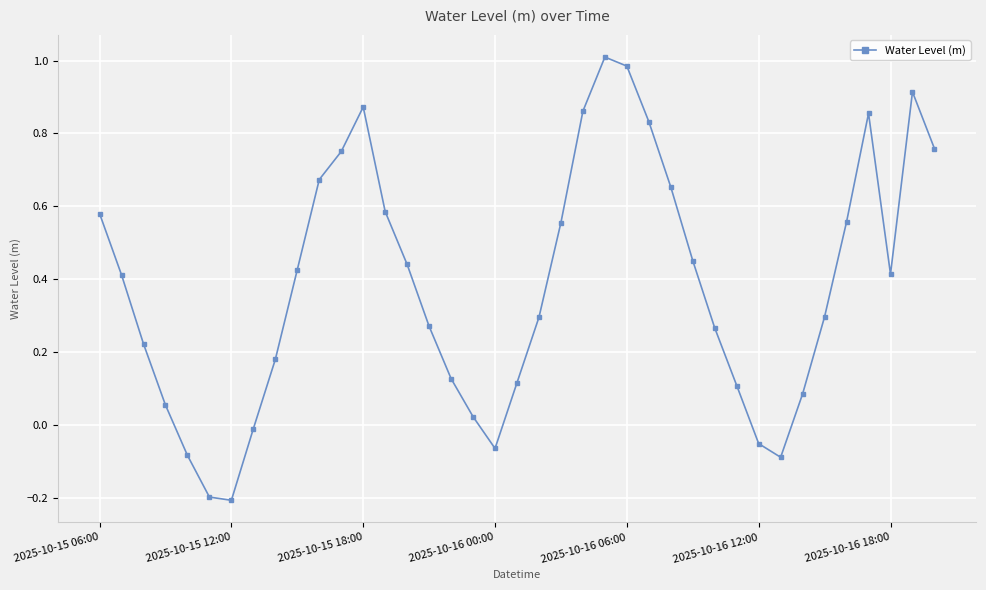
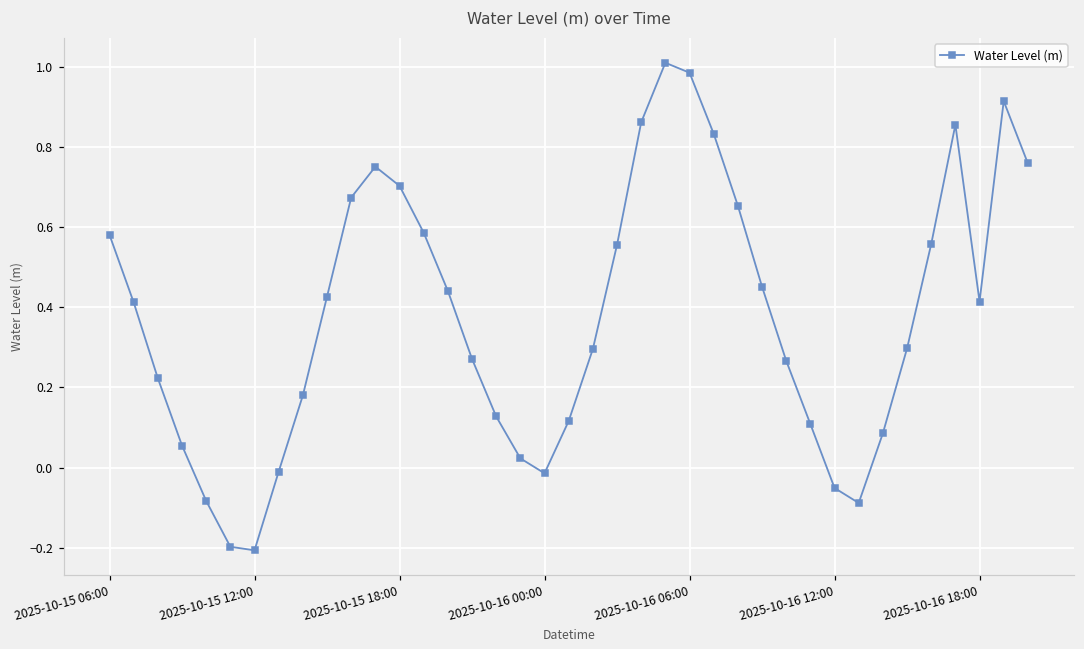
  {
    "2025-10-15 06:00": 0.58,
    "2025-10-15 12:00": -0.21,
-   "2025-10-15 18:00": 0.87,
-   "2025-10-16 00:00": -0.06,
+   "2025-10-15 18:00": 0.70,
+   "2025-10-16 00:00": -0.01,
    "2025-10-16 06:00": 0.98,
    "2025-10-16 12:00": -0.05,
    "2025-10-16 18:00": 0.41
  }
